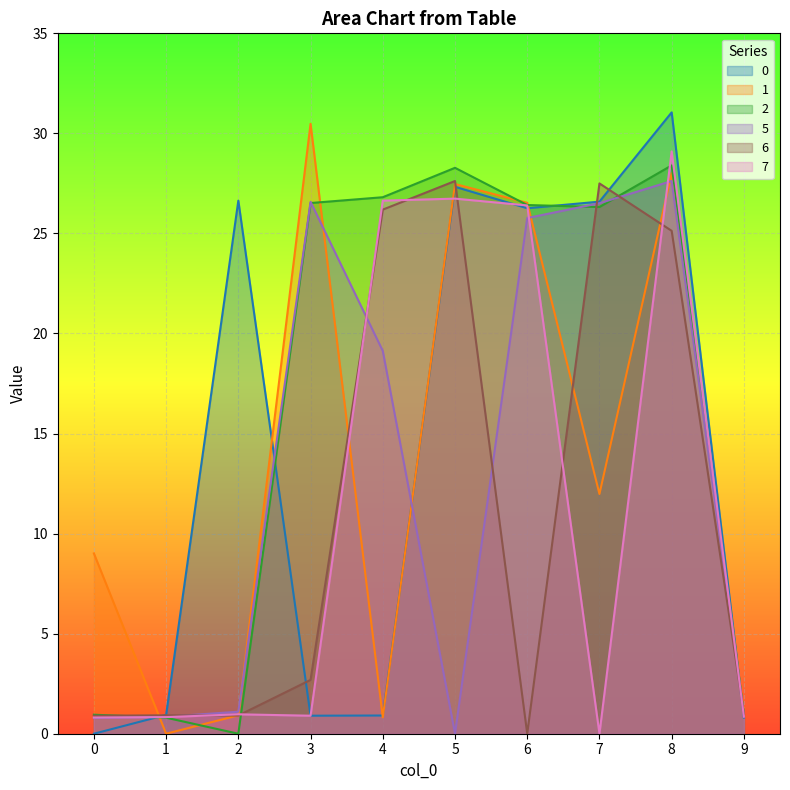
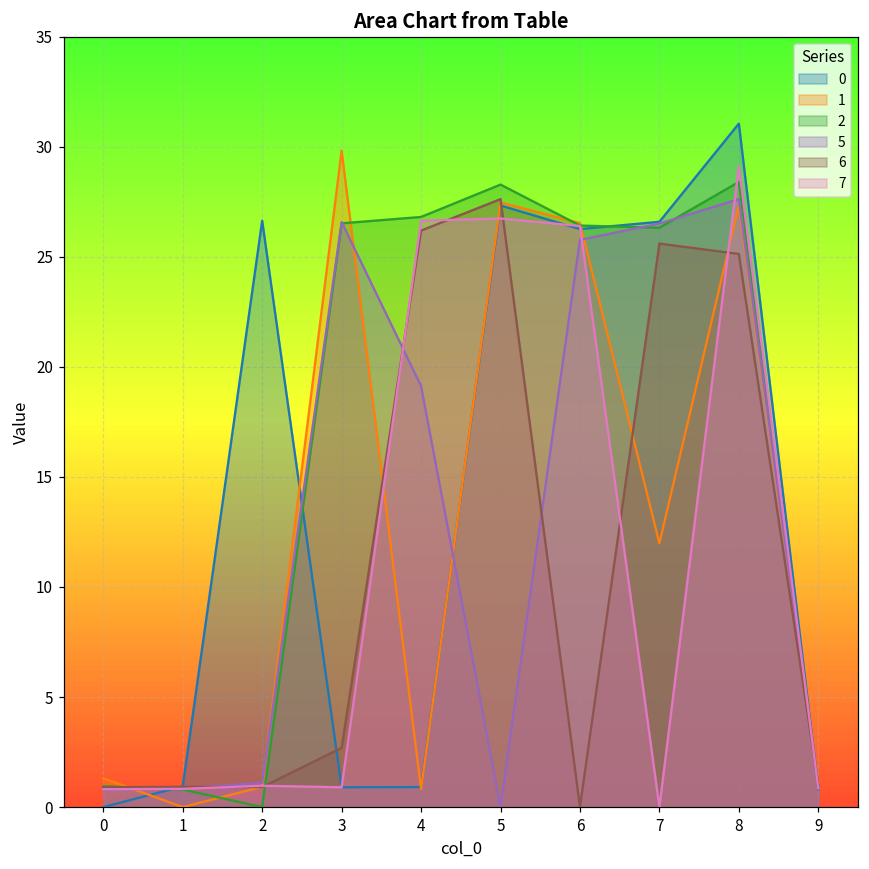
  {
    "0": {
      "0": 0.0,
      "2": 26.6,
      "5": 27.3,
      "6": 26.3,
      "8": 31.1
    },
    "1": {
-     "0": 9.0,
+     "0": 1.3,
      "1": 0.0,
-     "3": 30.5,
+     "3": 29.8,
      "5": 27.5,
      "7": 12.0,
-     "8": 28.0
+     "8": 27.3
    },
    "2": {
      "2": 0.0,
      "4": 26.8,
      "5": 28.3,
      "7": 26.3,
      "8": 28.4
    },
    "6": {
      "3": 2.7,
      "4": 26.2,
      "5": 27.6,
      "6": 0.0,
-     "7": 27.5,
+     "7": 25.6,
      "8": 25.1
    }
  }
